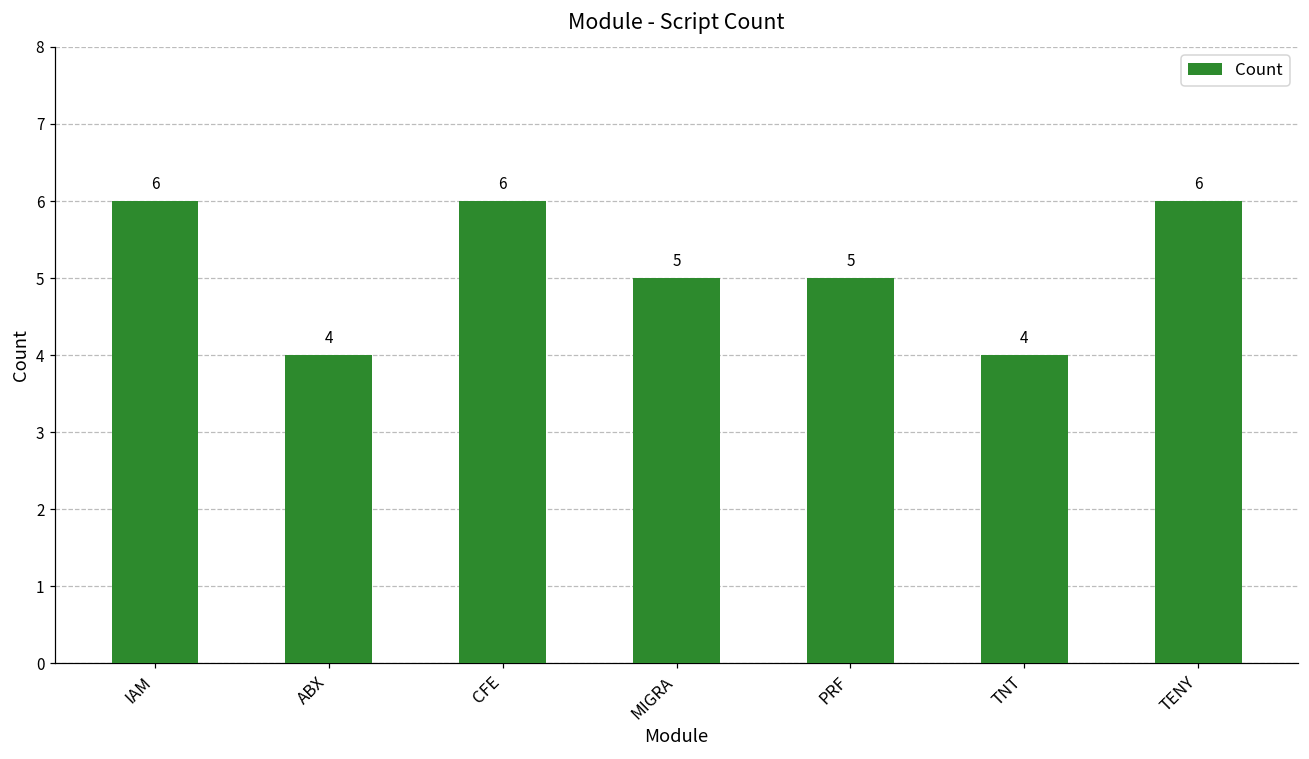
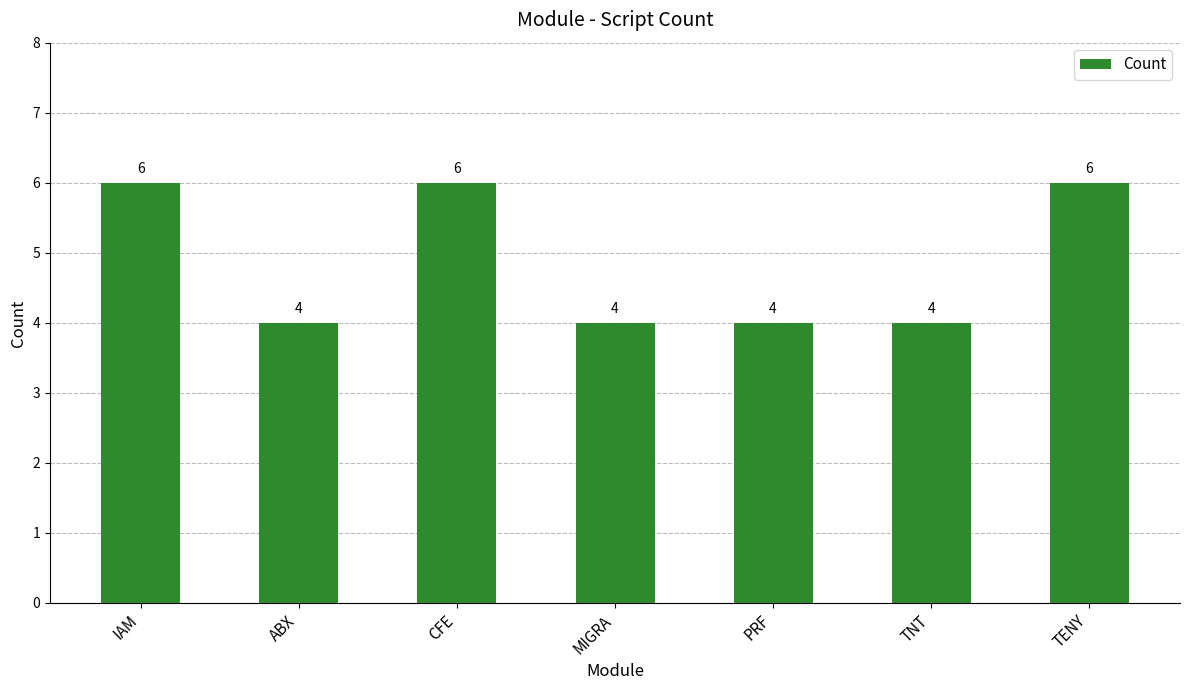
  {
    "IAM": 6,
    "ABX": 4,
    "CFE": 6,
-   "MIGRA": 5,
-   "PRF": 5,
+   "MIGRA": 4,
+   "PRF": 4,
    "TNT": 4,
    "TENY": 6
  }
